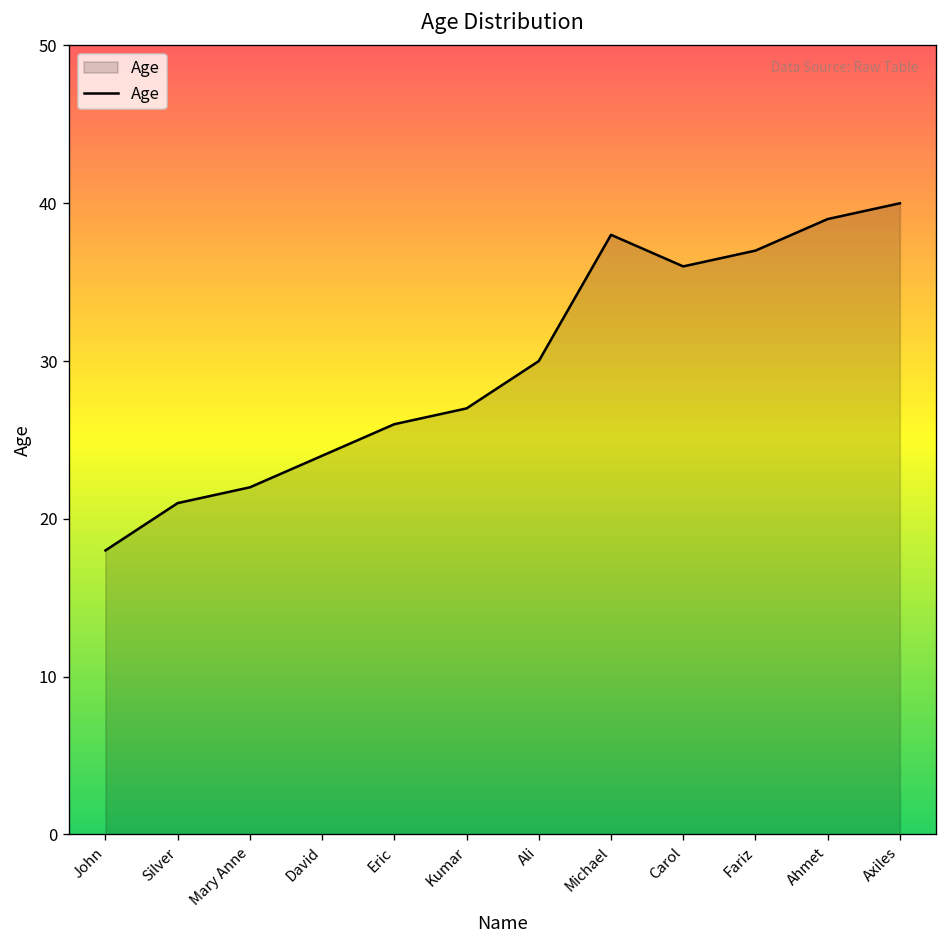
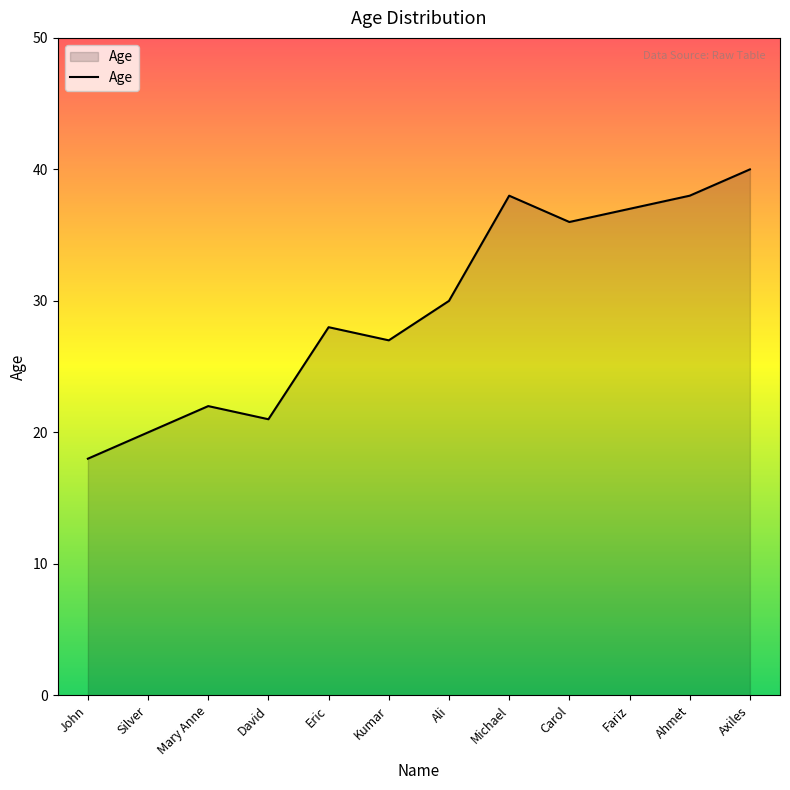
  {
    "John": 18,
-   "Silver": 21,
+   "Silver": 20,
    "Mary Anne": 22,
-   "David": 24,
-   "Eric": 26,
+   "David": 21,
+   "Eric": 28,
    "Kumar": 27,
    "Ali": 30,
    "Michael": 38,
    "Carol": 36,
    "Fariz": 37,
-   "Ahmet": 39,
+   "Ahmet": 38,
    "Axiles": 40
  }
